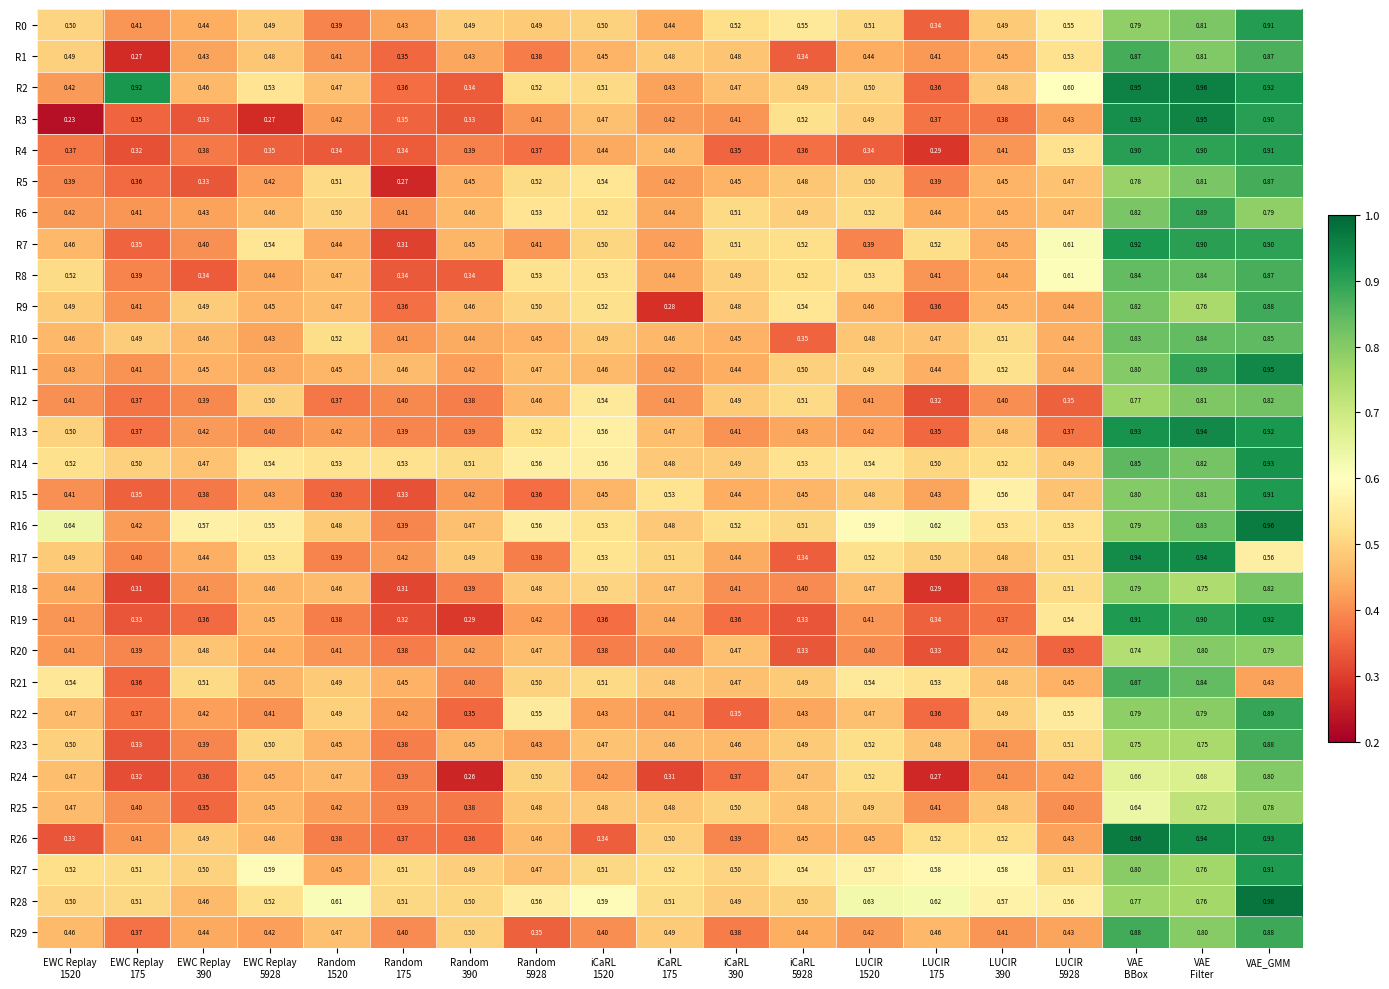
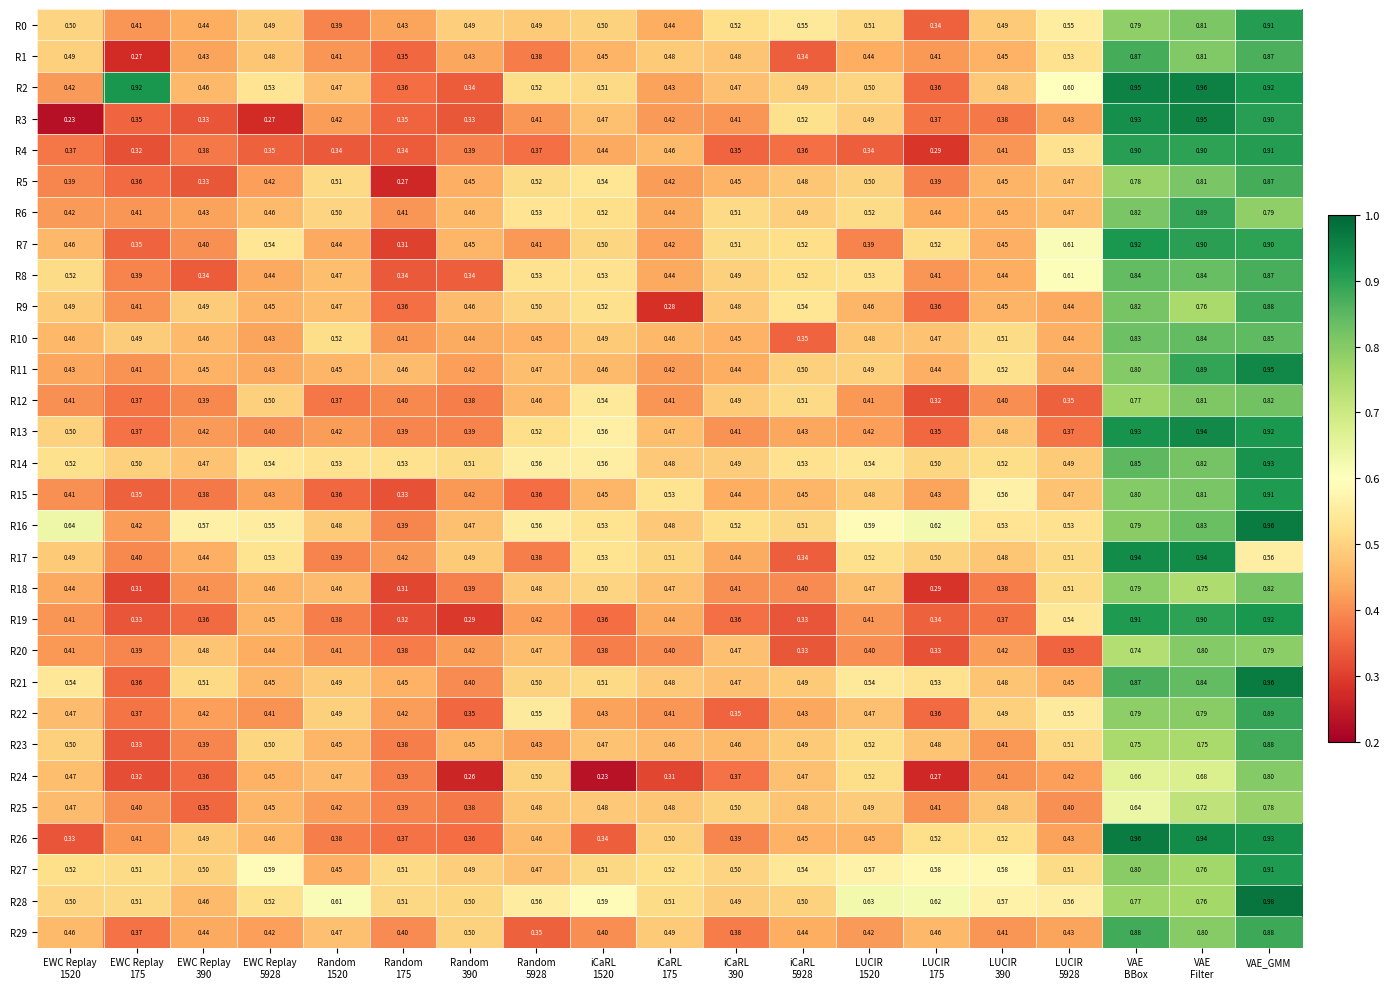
  {
    "R21": {
      "EWC Replay 1520": 0.54,
      "EWC Replay 175": 0.36,
      "EWC Replay 390": 0.51,
      "EWC Replay 5928": 0.45,
      "Random 1520": 0.49,
      "Random 175": 0.45,
      "Random 390": 0.40,
      "Random 5928": 0.50,
      "iCaRL 1520": 0.51,
      "iCaRL 175": 0.48,
      "iCaRL 390": 0.47,
      "iCaRL 5928": 0.49,
      "LUCIR 1520": 0.54,
      "LUCIR 175": 0.53,
      "LUCIR 390": 0.48,
      "LUCIR 5928": 0.45,
      "VAE BBox": 0.87,
      "VAE Filter": 0.84,
-     "VAE_GMM": 0.43
+     "VAE_GMM": 0.96
    },
    "R24": {
      "EWC Replay 1520": 0.47,
      "EWC Replay 175": 0.32,
      "EWC Replay 390": 0.36,
      "EWC Replay 5928": 0.45,
      "Random 1520": 0.47,
      "Random 175": 0.39,
      "Random 390": 0.26,
      "Random 5928": 0.50,
-     "iCaRL 1520": 0.42,
+     "iCaRL 1520": 0.23,
      "iCaRL 175": 0.31,
      "iCaRL 390": 0.37,
      "iCaRL 5928": 0.47,
      "LUCIR 1520": 0.52,
      "LUCIR 175": 0.27,
      "LUCIR 390": 0.41,
      "LUCIR 5928": 0.42,
      "VAE BBox": 0.66,
      "VAE Filter": 0.68,
      "VAE_GMM": 0.80
    }
  }
